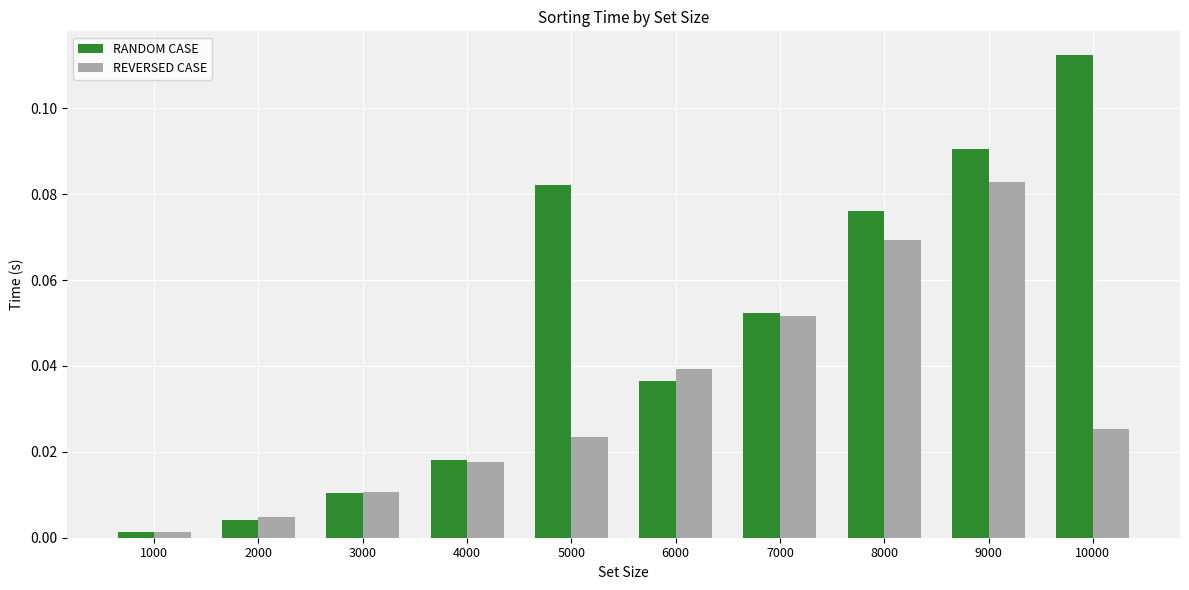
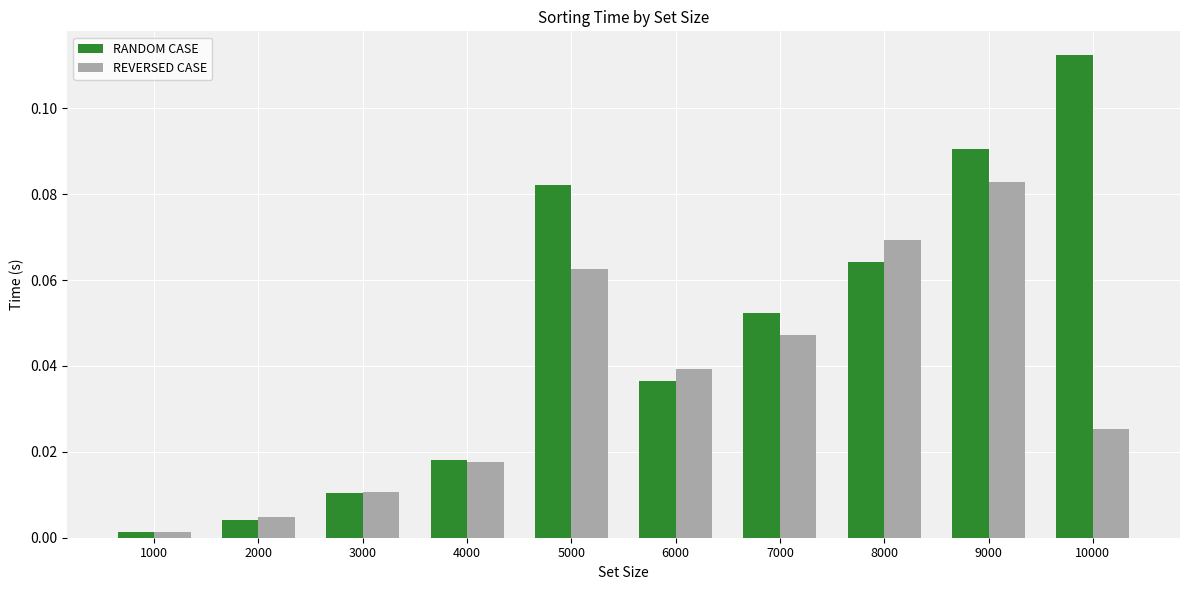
  {
    "RANDOM CASE": {
      "1000": 0.001,
      "2000": 0.004,
      "3000": 0.010,
      "4000": 0.018,
      "5000": 0.082,
      "6000": 0.036,
      "7000": 0.052,
-     "8000": 0.076,
+     "8000": 0.064,
      "9000": 0.091,
      "10000": 0.112
    },
    "REVERSED CASE": {
      "1000": 0.001,
      "2000": 0.005,
      "3000": 0.011,
      "4000": 0.018,
-     "5000": 0.023,
+     "5000": 0.063,
      "6000": 0.039,
-     "7000": 0.052,
+     "7000": 0.047,
      "8000": 0.069,
      "9000": 0.083,
      "10000": 0.025
    }
  }
